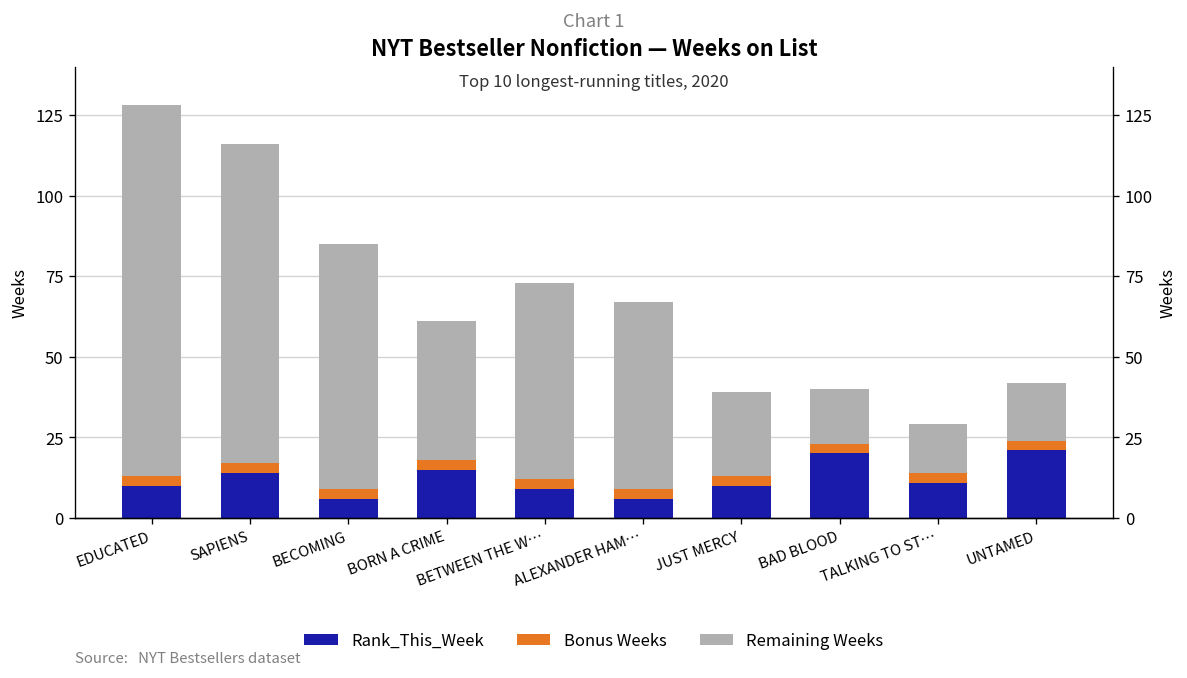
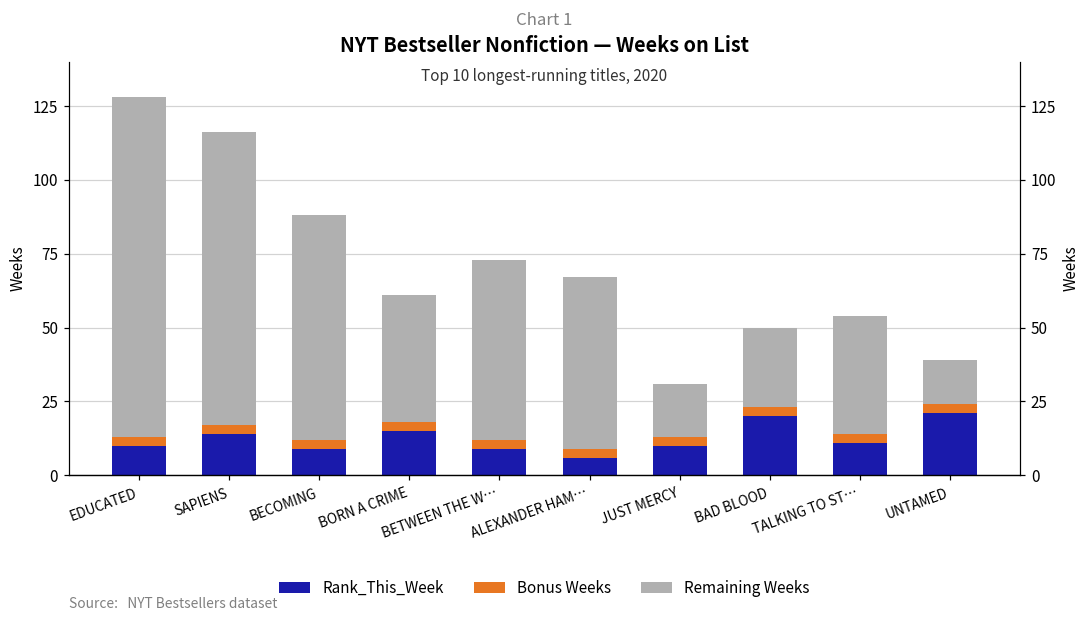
  {
    "Rank_This_Week": {
      "EDUCATED": 10,
      "SAPIENS": 14,
-     "BECOMING": 6,
+     "BECOMING": 9,
      "BORN A CRIME": 15,
      "BETWEEN THE W…": 9,
      "ALEXANDER HAM…": 6,
      "JUST MERCY": 10,
      "BAD BLOOD": 20,
      "TALKING TO ST…": 11,
      "UNTAMED": 21
    },
    "Bonus Weeks": {
      "EDUCATED": 3,
      "SAPIENS": 3,
      "BECOMING": 3,
      "BORN A CRIME": 3,
      "BETWEEN THE W…": 3,
      "ALEXANDER HAM…": 3,
      "JUST MERCY": 3,
      "BAD BLOOD": 3,
      "TALKING TO ST…": 3,
      "UNTAMED": 3
    },
    "Remaining Weeks": {
      "EDUCATED": 115,
      "SAPIENS": 99,
      "BECOMING": 76,
      "BORN A CRIME": 43,
      "BETWEEN THE W…": 61,
      "ALEXANDER HAM…": 58,
-     "JUST MERCY": 26,
-     "BAD BLOOD": 17,
-     "TALKING TO ST…": 15,
-     "UNTAMED": 18
+     "JUST MERCY": 18,
+     "BAD BLOOD": 27,
+     "TALKING TO ST…": 40,
+     "UNTAMED": 15
    }
  }
